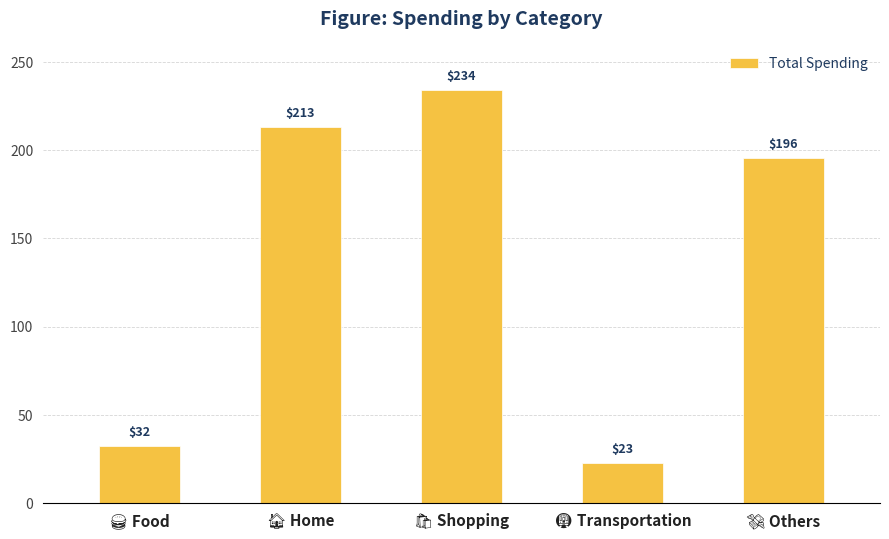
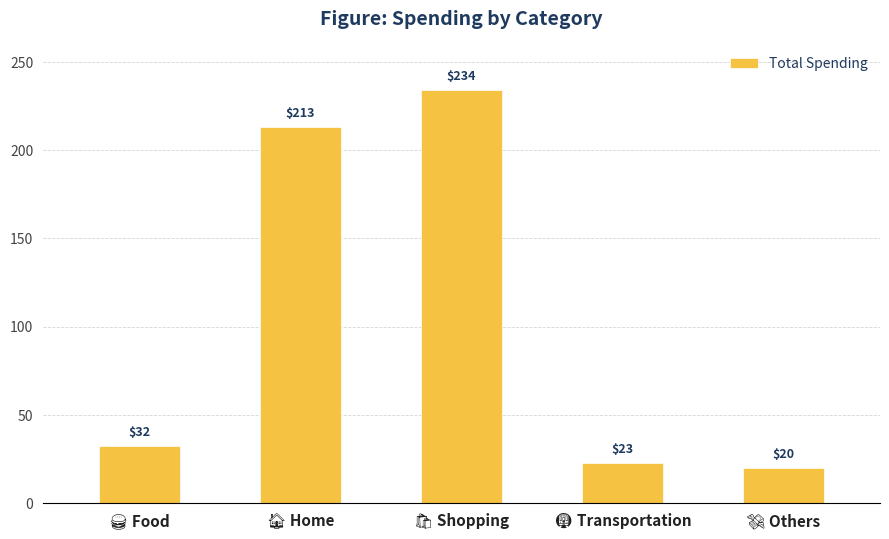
  {
    "🍔 Food": "$32",
    "🏠 Home": "$213",
    "🛍 Shopping": "$234",
    "🚇 Transportation": "$23",
-   "💸 Others": "$196"
+   "💸 Others": "$20"
  }
